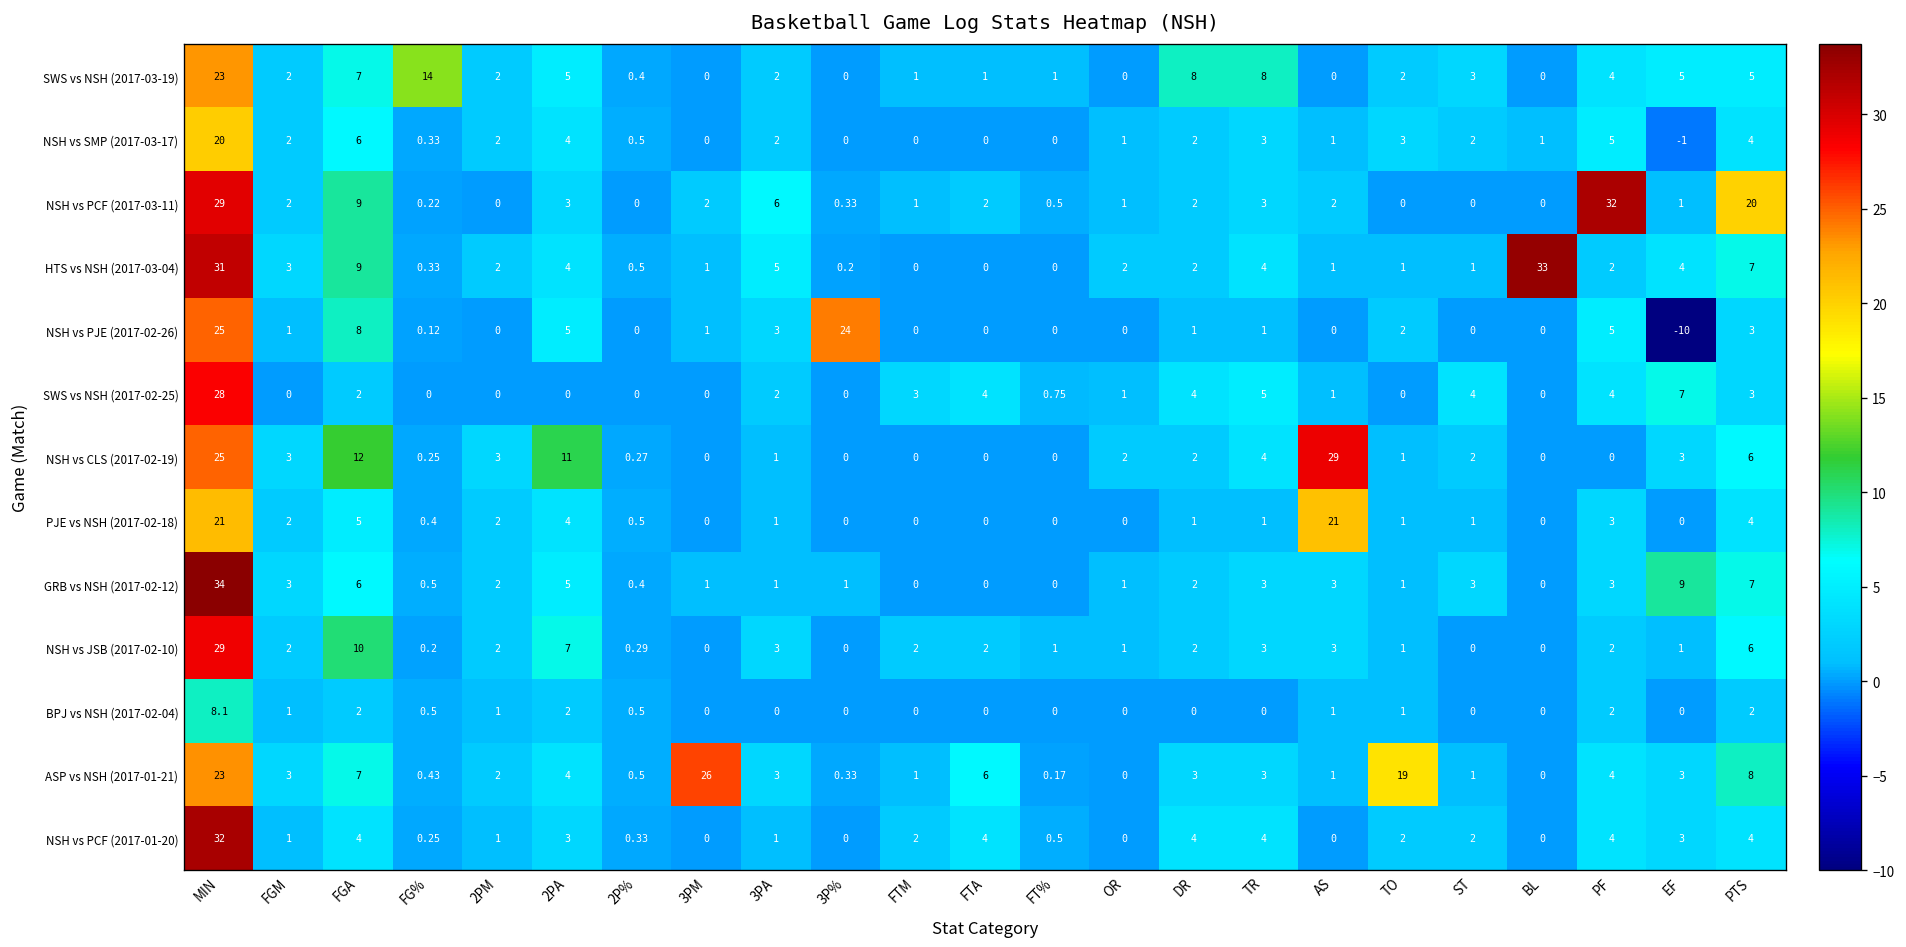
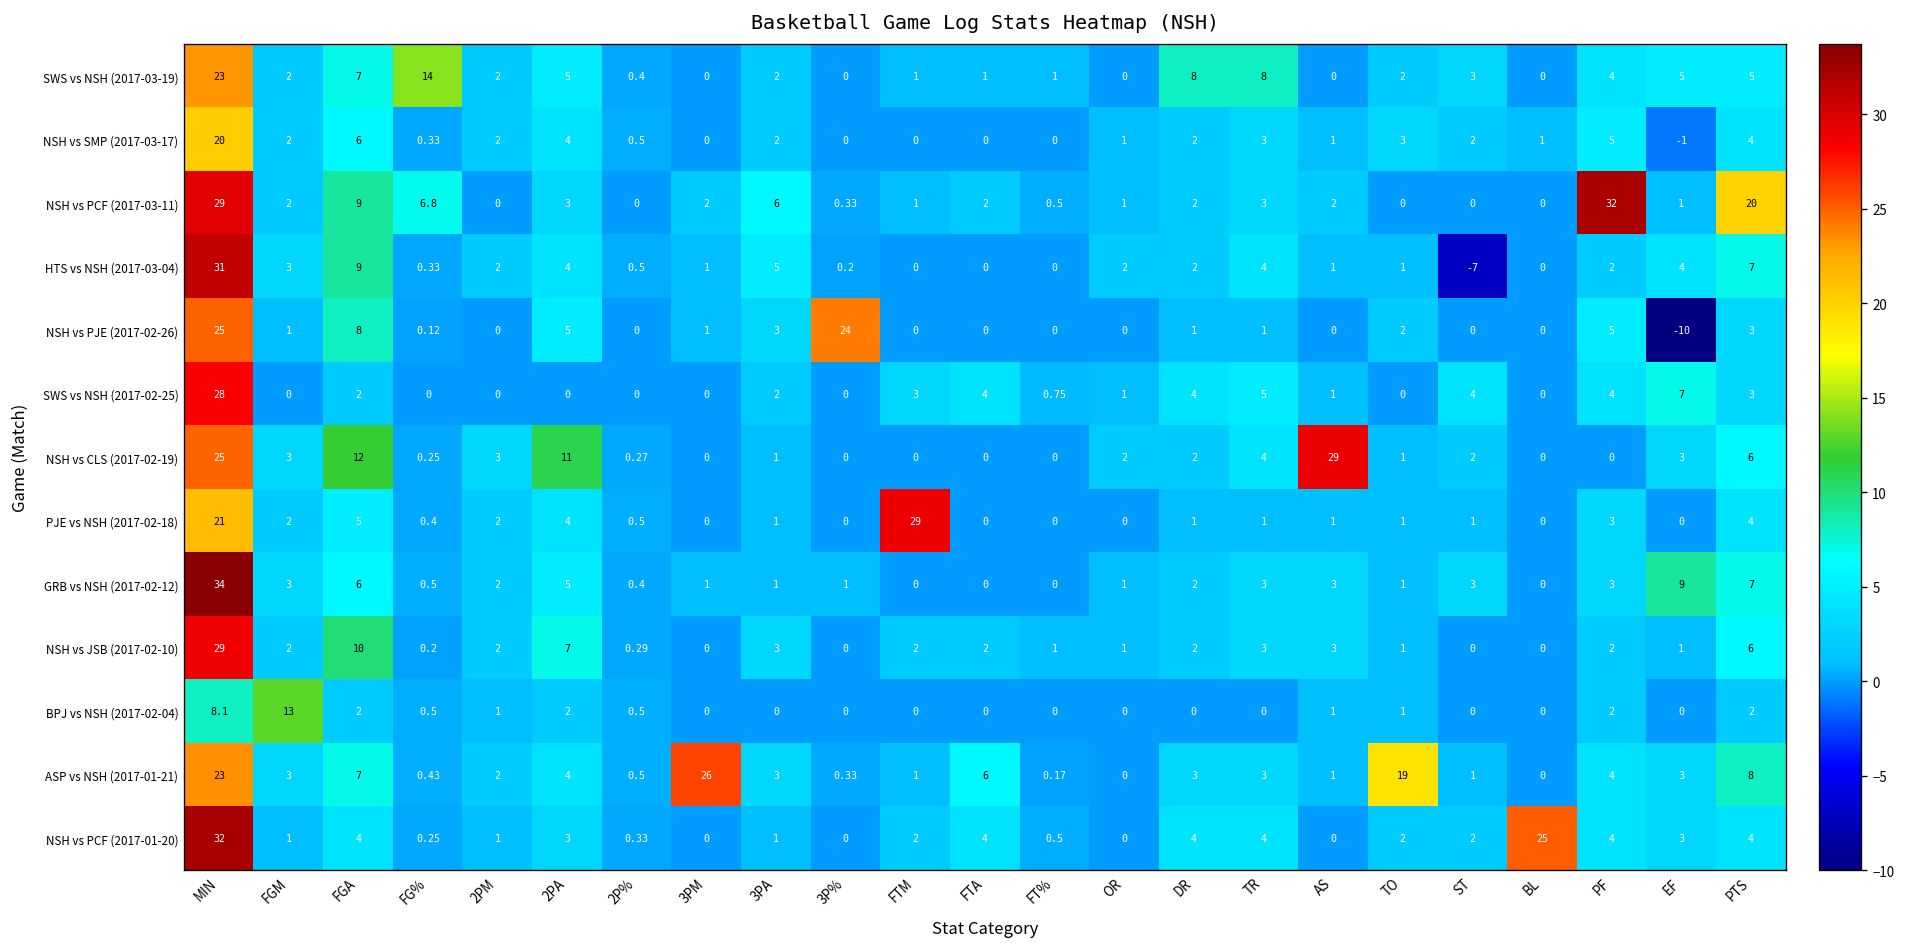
  {
    "NSH vs PCF (2017-03-11)": {
      "MIN": 29,
      "FGM": 2,
      "FGA": 9,
-     "FG%": 0.22,
+     "FG%": 6.8,
      "2PM": 0,
      "2PA": 3,
      "2P%": 0,
      "3PM": 2,
      "3PA": 6,
      "3P%": 0.33,
      "FTM": 1,
      "FTA": 2,
      "FT%": 0.5,
      "OR": 1,
      "DR": 2,
      "TR": 3,
      "AS": 2,
      "TO": 0,
      "ST": 0,
      "BL": 0,
      "PF": 32,
      "EF": 1,
      "PTS": 20
    },
    "HTS vs NSH (2017-03-04)": {
      "MIN": 31,
      "FGM": 3,
      "FGA": 9,
      "FG%": 0.33,
      "2PM": 2,
      "2PA": 4,
      "2P%": 0.5,
      "3PM": 1,
      "3PA": 5,
      "3P%": 0.2,
      "FTM": 0,
      "FTA": 0,
      "FT%": 0,
      "OR": 2,
      "DR": 2,
      "TR": 4,
      "AS": 1,
      "TO": 1,
-     "ST": 1,
-     "BL": 33,
+     "ST": -7,
+     "BL": 0,
      "PF": 2,
      "EF": 4,
      "PTS": 7
    },
    "PJE vs NSH (2017-02-18)": {
      "MIN": 21,
      "FGM": 2,
      "FGA": 5,
      "FG%": 0.4,
      "2PM": 2,
      "2PA": 4,
      "2P%": 0.5,
      "3PM": 0,
      "3PA": 1,
      "3P%": 0,
-     "FTM": 0,
+     "FTM": 29,
      "FTA": 0,
      "FT%": 0,
      "OR": 0,
      "DR": 1,
      "TR": 1,
-     "AS": 21,
+     "AS": 1,
      "TO": 1,
      "ST": 1,
      "BL": 0,
      "PF": 3,
      "EF": 0,
      "PTS": 4
    },
    "BPJ vs NSH (2017-02-04)": {
      "MIN": 8.1,
-     "FGM": 1,
+     "FGM": 13,
      "FGA": 2,
      "FG%": 0.5,
      "2PM": 1,
      "2PA": 2,
      "2P%": 0.5,
      "3PM": 0,
      "3PA": 0,
      "3P%": 0,
      "FTM": 0,
      "FTA": 0,
      "FT%": 0,
      "OR": 0,
      "DR": 0,
      "TR": 0,
      "AS": 1,
      "TO": 1,
      "ST": 0,
      "BL": 0,
      "PF": 2,
      "EF": 0,
      "PTS": 2
    },
    "NSH vs PCF (2017-01-20)": {
      "MIN": 32,
      "FGM": 1,
      "FGA": 4,
      "FG%": 0.25,
      "2PM": 1,
      "2PA": 3,
      "2P%": 0.33,
      "3PM": 0,
      "3PA": 1,
      "3P%": 0,
      "FTM": 2,
      "FTA": 4,
      "FT%": 0.5,
      "OR": 0,
      "DR": 4,
      "TR": 4,
      "AS": 0,
      "TO": 2,
      "ST": 2,
-     "BL": 0,
+     "BL": 25,
      "PF": 4,
      "EF": 3,
      "PTS": 4
    }
  }
